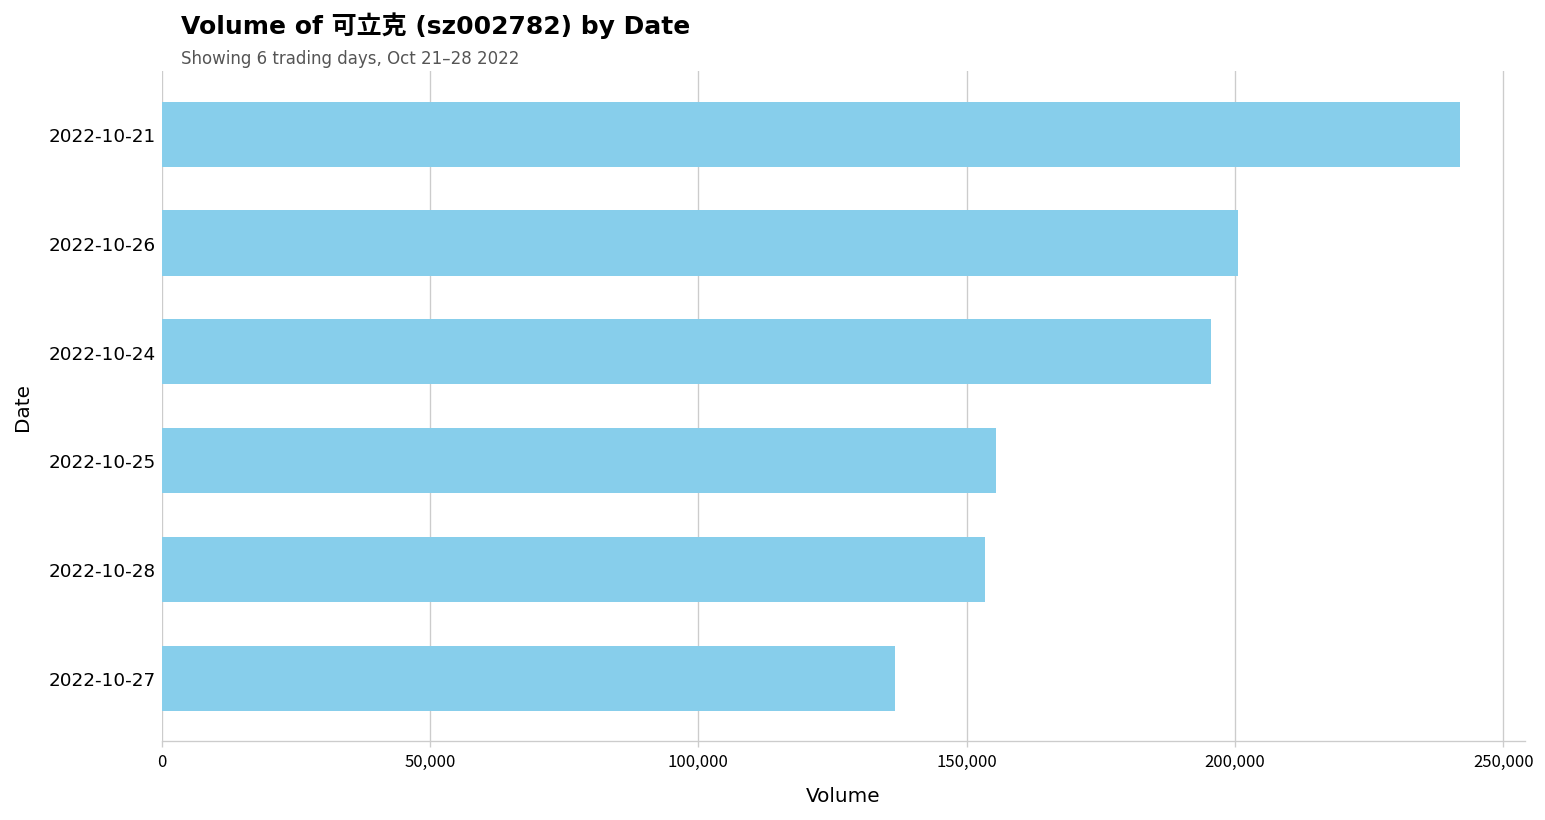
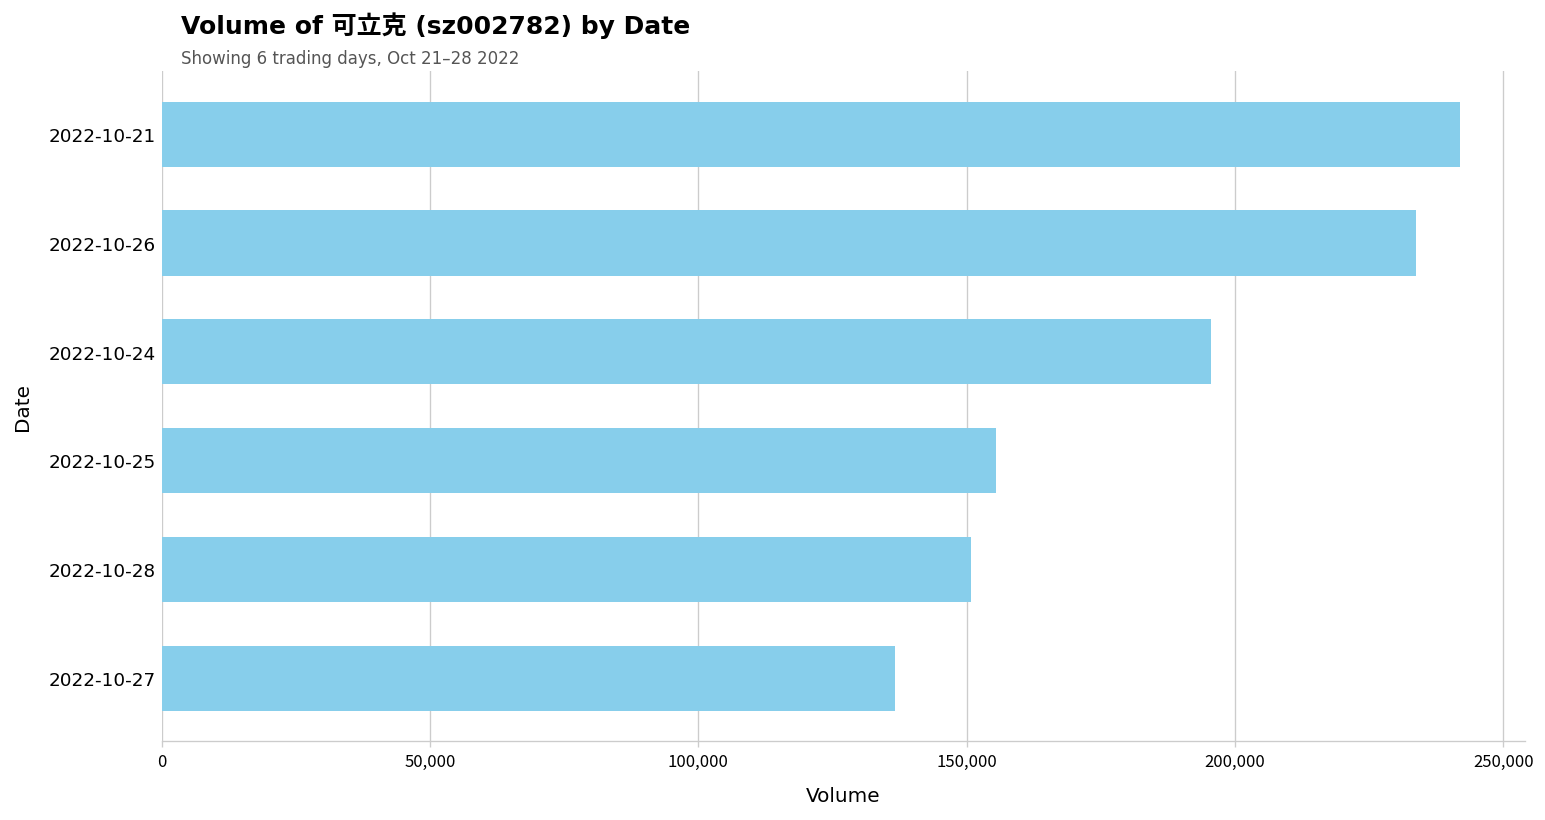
  {
    "2022-10-21": "242,000",
-   "2022-10-26": "200,000",
+   "2022-10-26": "234,000",
    "2022-10-24": "196,000",
    "2022-10-25": "155,000",
-   "2022-10-28": "153,000",
+   "2022-10-28": "151,000",
    "2022-10-27": "137,000"
  }
